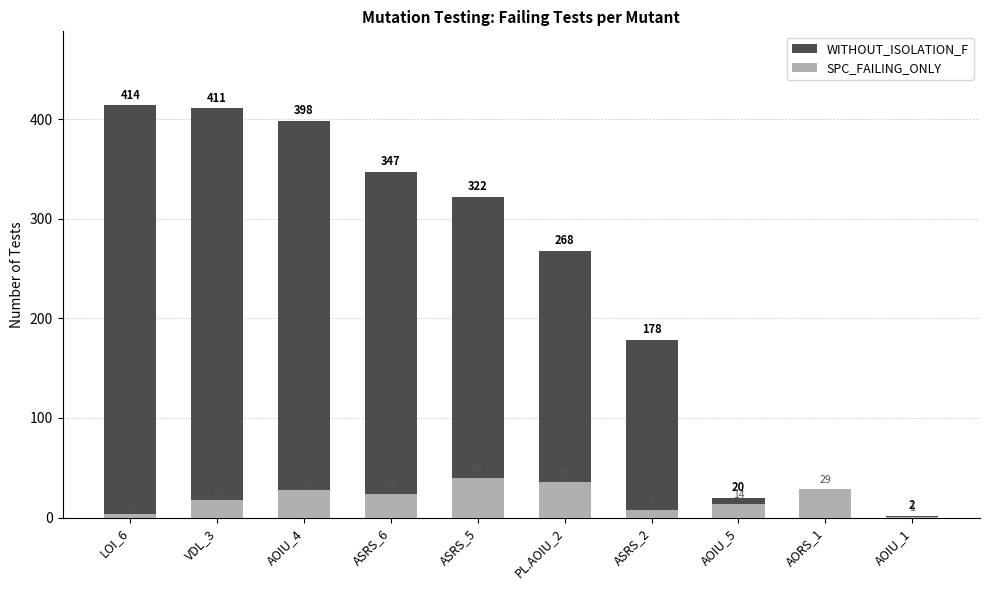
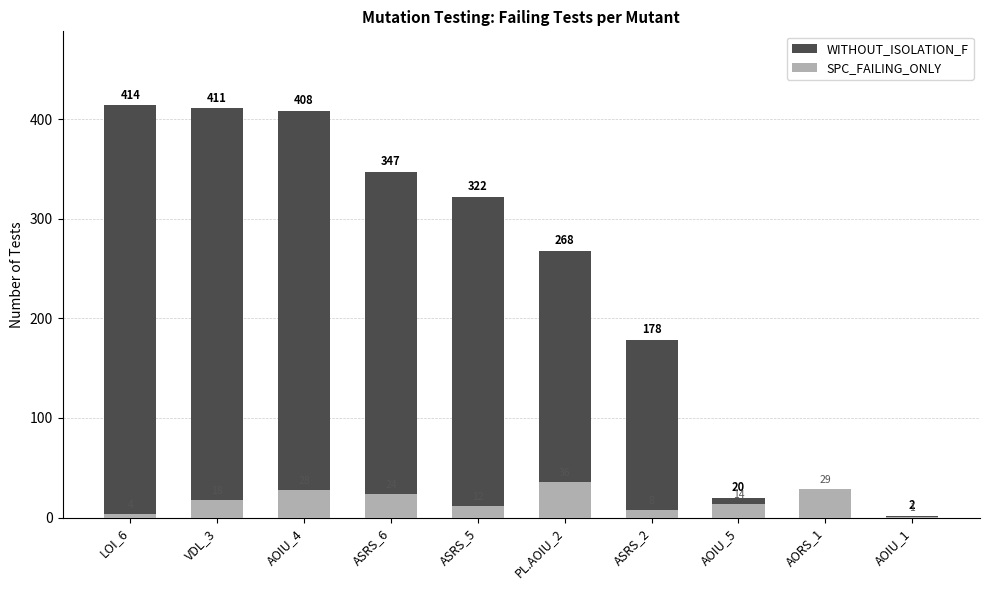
  {
    "WITHOUT_ISOLATION_F": {
      "LOI_6": 414,
      "VDL_3": 411,
-     "AOIU_4": 398,
+     "AOIU_4": 408,
      "ASRS_6": 347,
      "ASRS_5": 322,
      "PL.AOIU_2": 268,
      "ASRS_2": 178
    },
    "SPC_FAILING_ONLY": {
-     "ASRS_5": 40
+     "ASRS_5": 10
    }
  }
